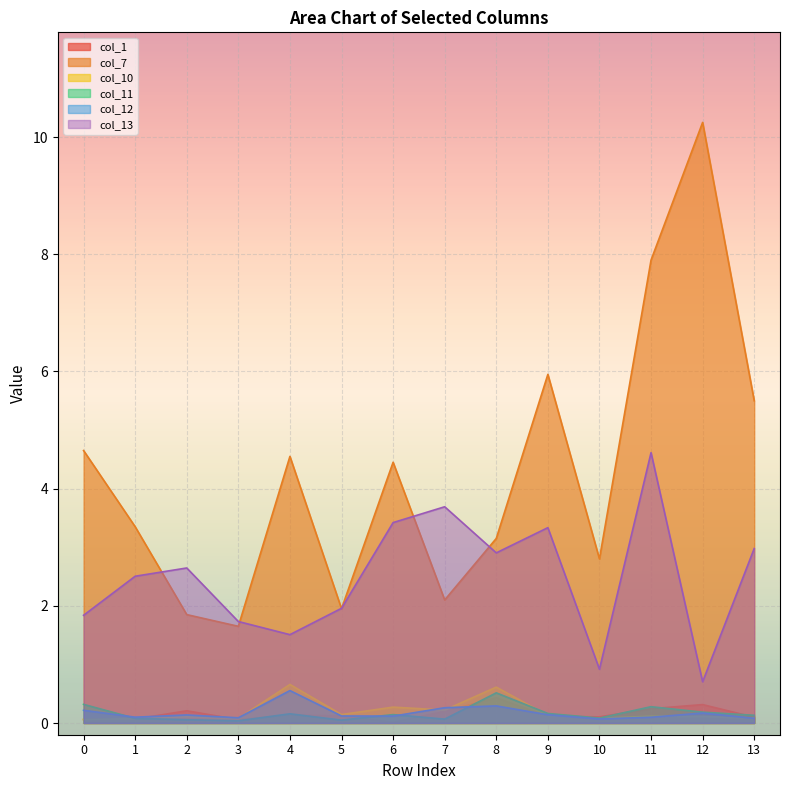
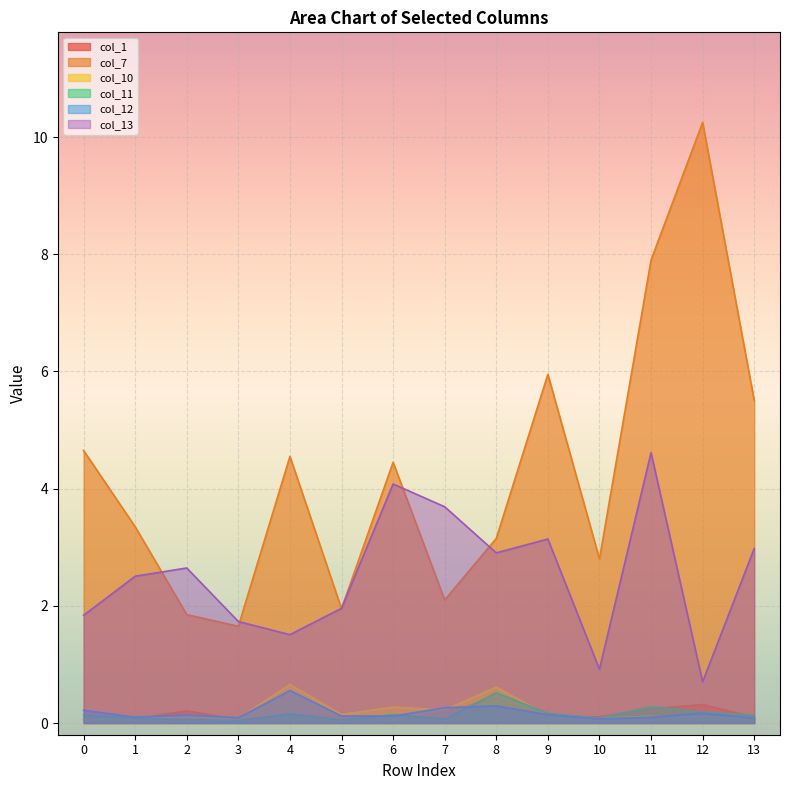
  {
    "col_10": {
      "4": 0.7,
      "6": 0.3,
      "8": 0.6,
      "12": 0.1
    },
    "col_11": {
-     "0": 0.3,
+     "0": 0.1,
      "2": 0.1,
      "5": 0.0,
      "7": 0.1,
      "8": 0.5
    },
    "col_12": {
      "0": 0.2,
      "4": 0.6,
      "8": 0.3
    },
    "col_13": {
      "0": 1.8,
      "1": 2.5,
      "2": 2.6,
      "3": 1.7,
      "4": 1.5,
-     "6": 3.4,
+     "6": 4.1,
      "7": 3.7,
      "8": 2.9,
-     "9": 3.3,
+     "9": 3.1,
      "10": 0.9,
      "11": 4.6,
      "12": 0.7,
      "13": 3.0
    }
  }
